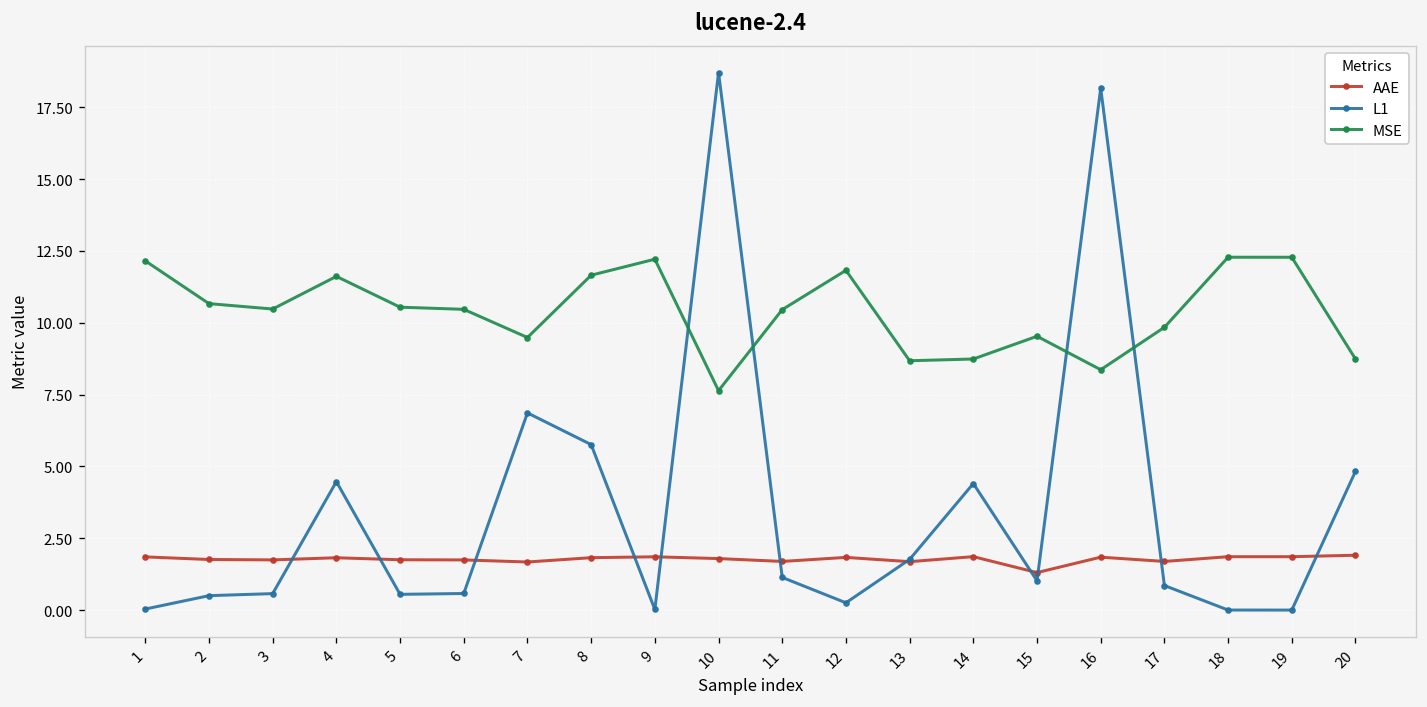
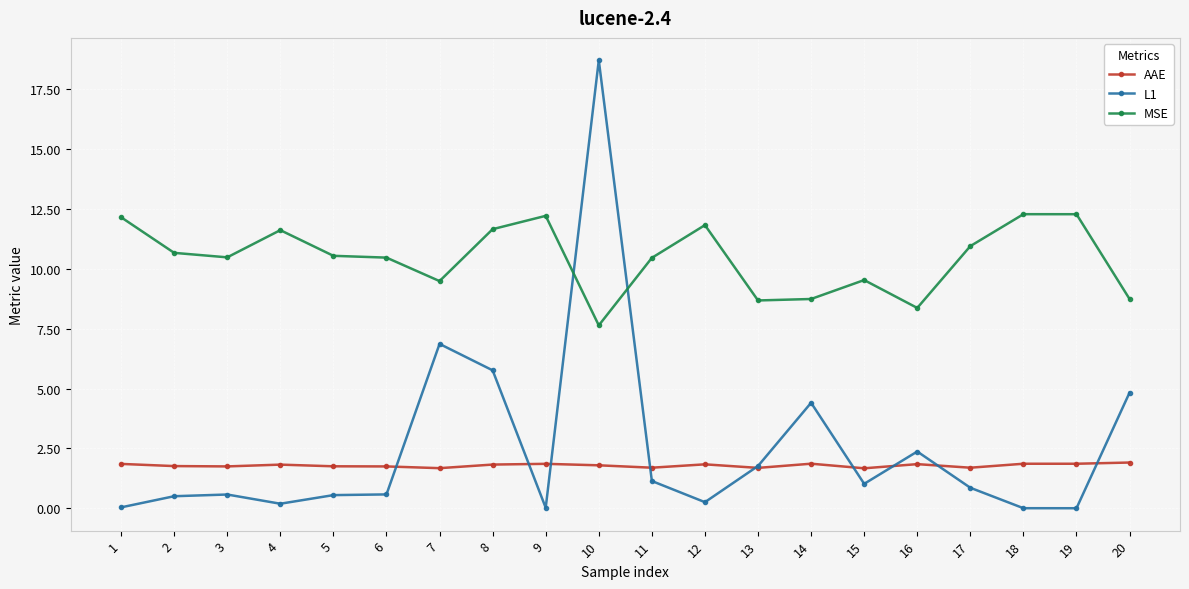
  {
    "AAE": {
      "1": 1.9,
      "2": 1.8,
      "3": 1.7,
      "4": 1.8,
      "5": 1.8,
      "6": 1.7,
      "7": 1.7,
      "8": 1.8,
      "9": 1.9,
      "10": 1.8,
      "11": 1.7,
      "12": 1.8,
      "14": 1.9,
-     "15": 1.3,
+     "15": 1.7,
      "16": 1.8,
      "17": 1.7,
      "18": 1.9,
      "19": 1.9,
      "20": 1.9
    },
    "L1": {
      "1": 0.0,
      "2": 0.5,
      "3": 0.6,
-     "4": 4.5,
+     "4": 0.2,
      "5": 0.5,
      "6": 0.6,
      "7": 6.9,
      "8": 5.8,
      "9": 0.0,
      "10": 18.7,
      "11": 1.1,
      "12": 0.3,
      "14": 4.4,
      "15": 1.0,
-     "16": 18.2,
+     "16": 2.4,
      "17": 0.9,
      "18": 0.0,
      "19": 0.0,
      "20": 4.8
    },
    "MSE": {
      "1": 12.2,
      "2": 10.7,
      "3": 10.5,
      "4": 11.6,
      "5": 10.5,
      "6": 10.5,
      "7": 9.5,
      "8": 11.7,
      "9": 12.2,
      "10": 7.6,
      "11": 10.5,
      "12": 11.8,
      "13": 8.7,
      "14": 8.7,
      "15": 9.5,
      "16": 8.4,
-     "17": 9.8,
+     "17": 10.9,
      "18": 12.3,
      "19": 12.3,
      "20": 8.7
    }
  }
